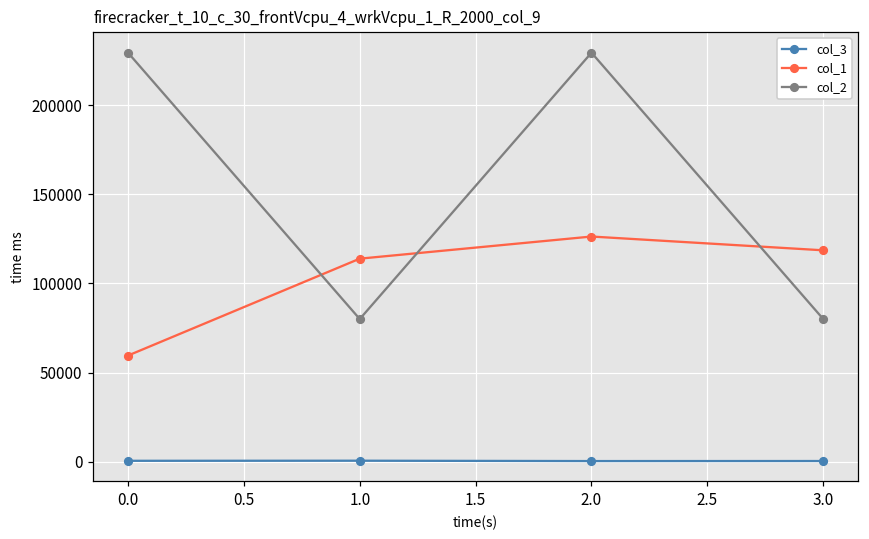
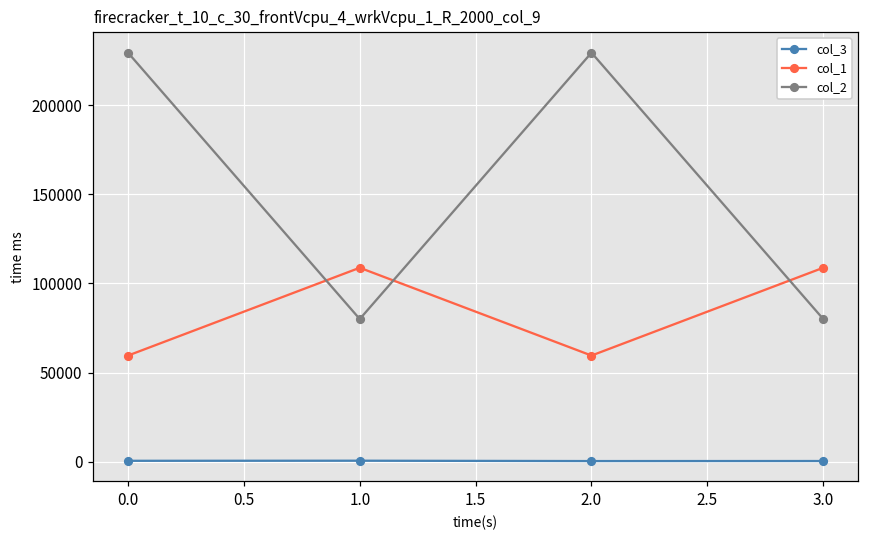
  {
    "col_3": {
      "0.0": 0,
      "1.0": 1000,
      "2.0": 0,
      "3.0": 0
    },
    "col_1": {
      "0.0": 60000,
-     "1.0": 114000,
-     "2.0": 126000,
-     "3.0": 119000
+     "1.0": 109000,
+     "2.0": 60000,
+     "3.0": 109000
    },
    "col_2": {
      "0.0": 229000,
      "1.0": 80000,
      "2.0": 229000,
      "3.0": 80000
    }
  }
